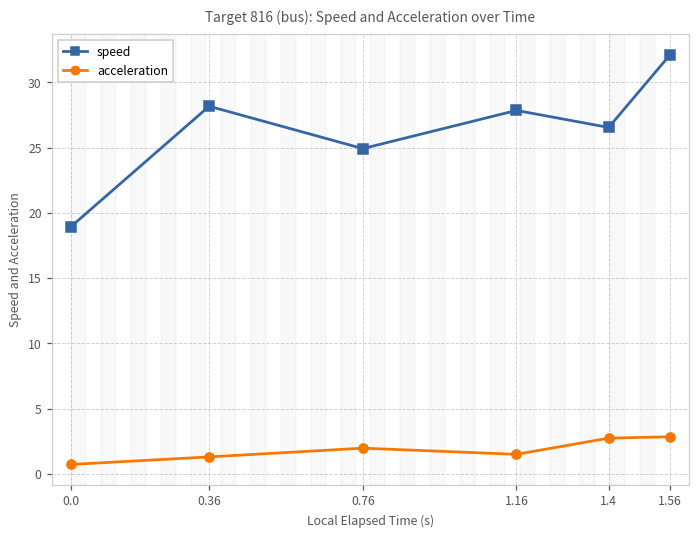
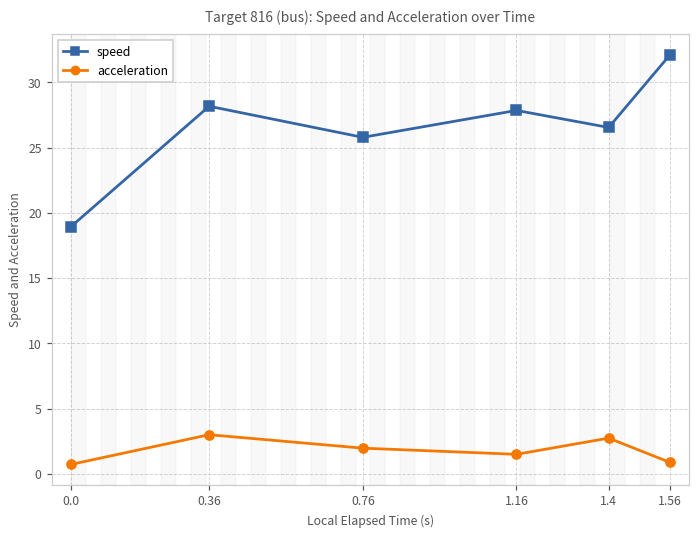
  {
    "speed": {
      "0.0": 18.9,
      "0.36": 28.2,
-     "0.76": 24.9,
+     "0.76": 25.8,
      "1.16": 27.8,
      "1.4": 26.5,
      "1.56": 32.1
    },
    "acceleration": {
      "0.0": 0.7,
-     "0.36": 1.3,
+     "0.36": 3.0,
      "0.76": 2.0,
      "1.16": 1.5,
      "1.4": 2.7,
-     "1.56": 2.8
+     "1.56": 0.9
    }
  }
